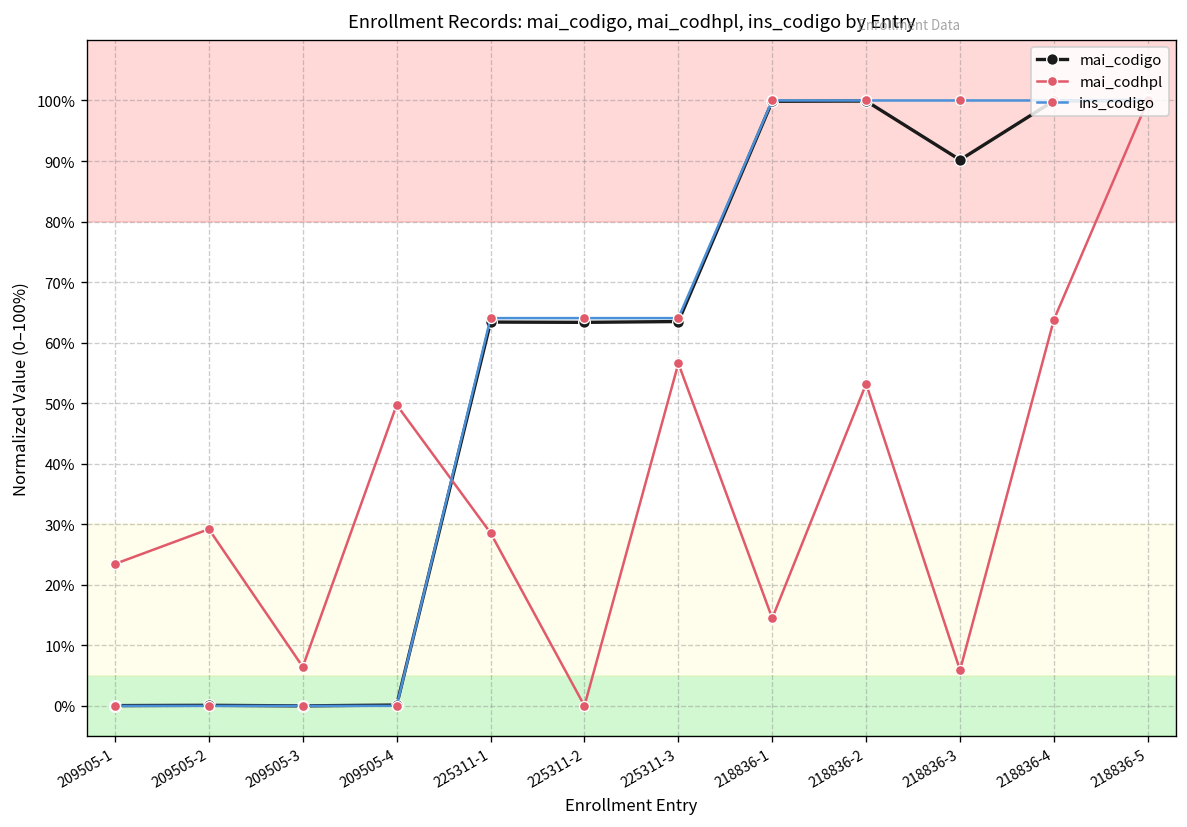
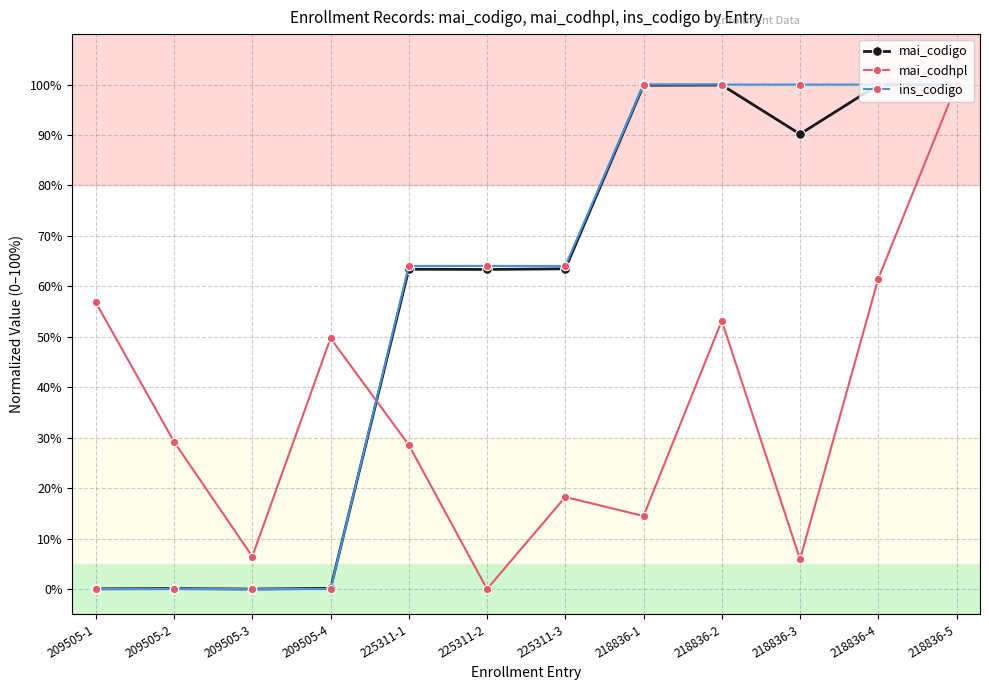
  {
    "mai_codigo": {
      "225311-1": "63%",
      "225311-2": "63%",
      "225311-3": "63%",
      "218836-3": "90%"
    },
    "mai_codhpl": {
-     "209505-1": "23%",
+     "209505-1": "57%",
      "209505-2": "29%",
      "209505-3": "6%",
      "209505-4": "50%",
      "225311-1": "29%",
      "225311-2": "0%",
-     "225311-3": "57%",
+     "225311-3": "18%",
      "218836-1": "14%",
      "218836-2": "53%",
      "218836-3": "6%",
-     "218836-4": "64%"
+     "218836-4": "62%"
    },
    "ins_codigo": {
      "225311-1": "64%",
      "225311-2": "64%",
      "225311-3": "64%",
      "218836-3": "100%"
    }
  }
